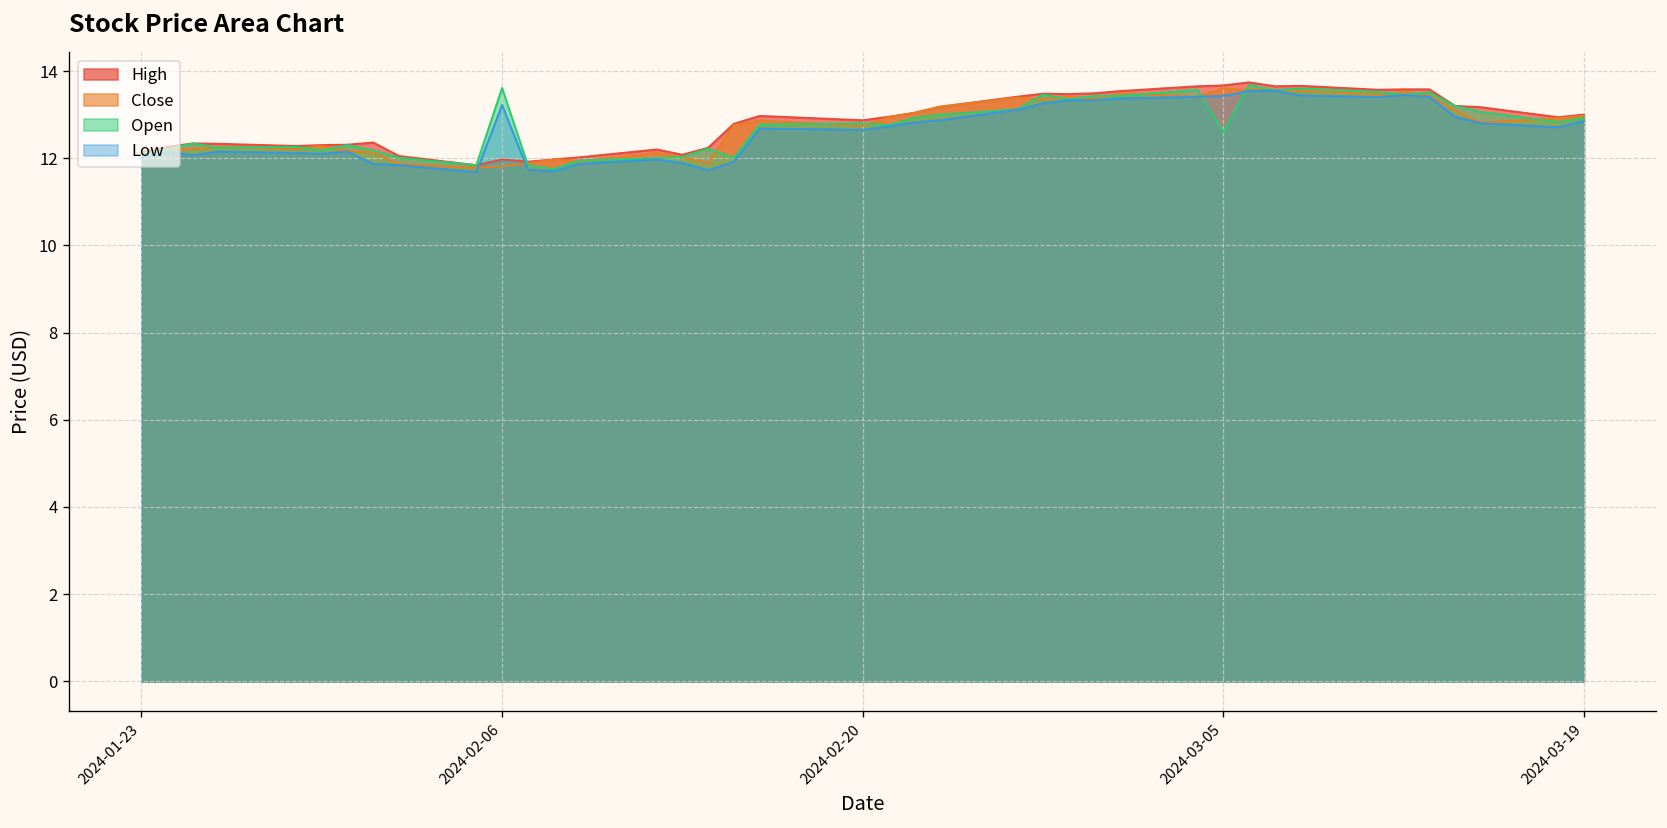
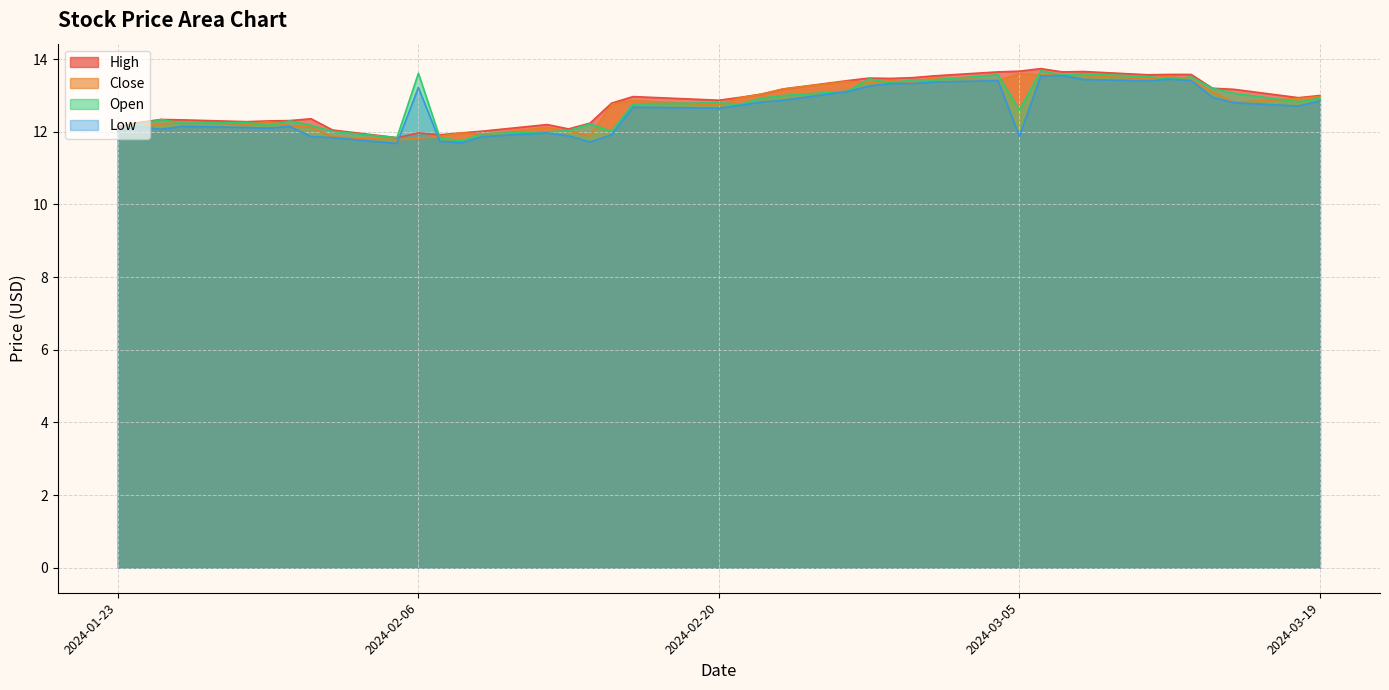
  {
    "Open": {
      "2024-02-06": 13.6,
      "2024-03-05": 12.6
    },
    "Low": {
      "2024-02-06": 13.2,
      "2024-02-20": 12.7,
-     "2024-03-05": 13.4,
+     "2024-03-05": 11.9,
      "2024-03-19": 12.9
    }
  }
